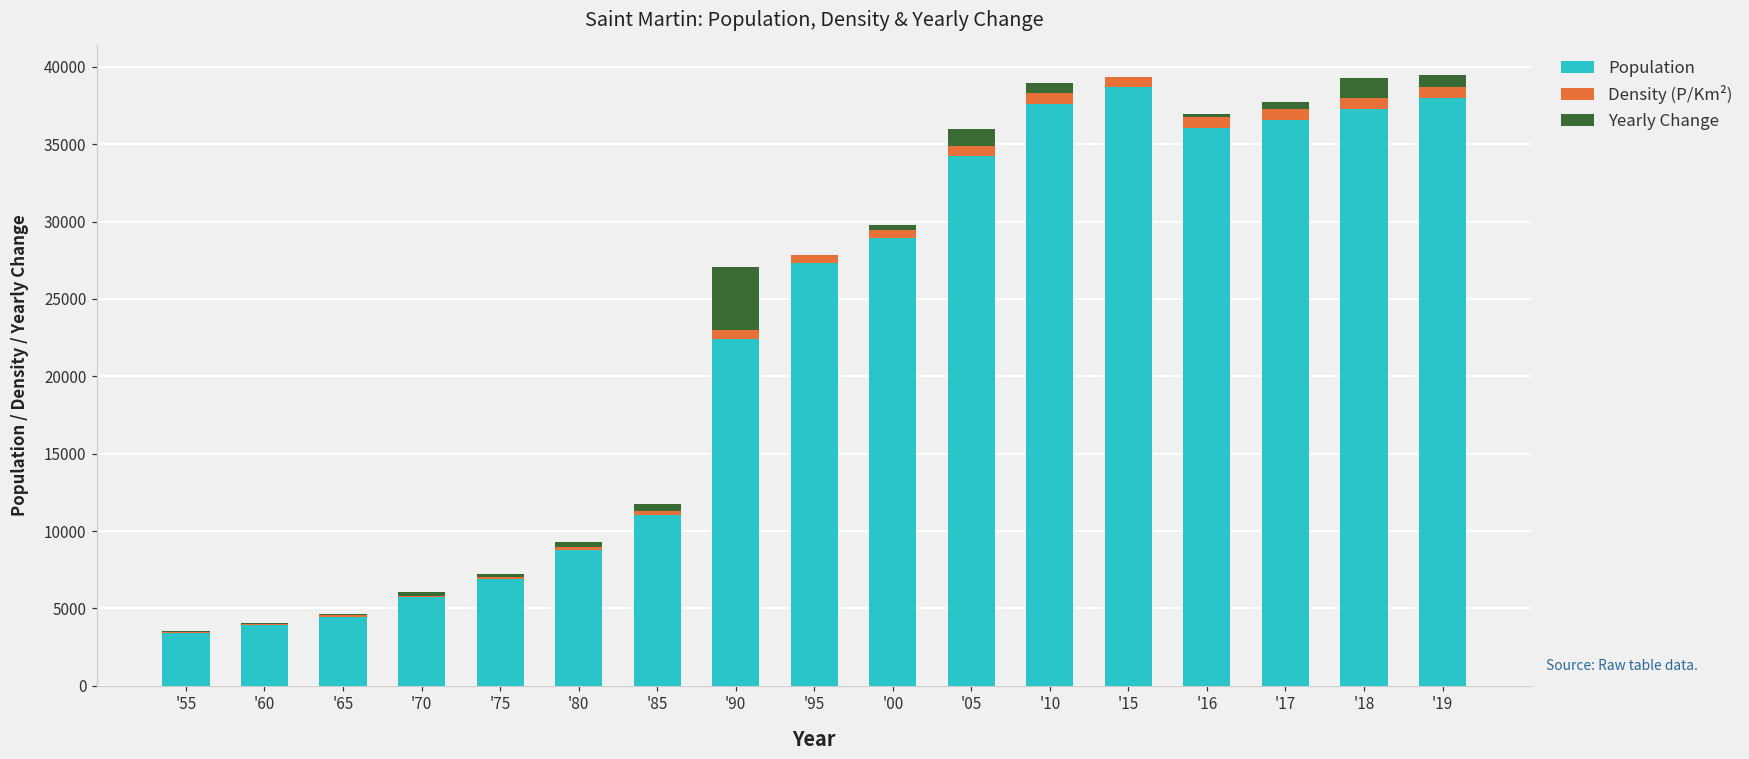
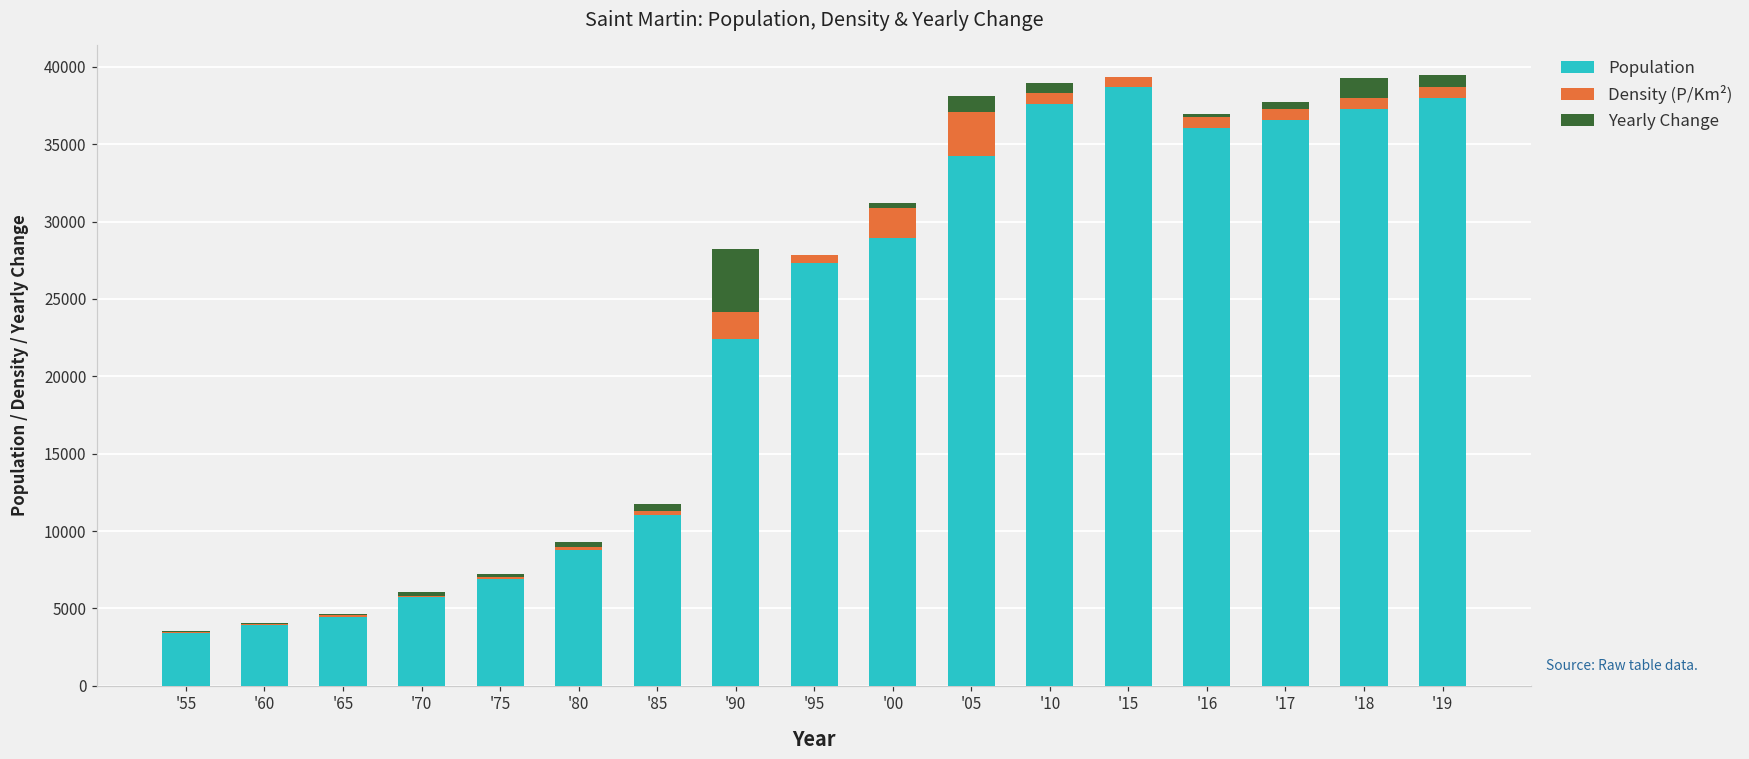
  {
    "Population": {
      "'55": 3400,
      "'60": 3900,
      "'65": 4500,
      "'70": 5700,
      "'75": 6900,
      "'80": 8800,
      "'85": 11100,
      "'90": 22400,
      "'95": 27300,
      "'00": 28900,
      "'05": 34200,
      "'10": 37600,
      "'15": 38700,
      "'16": 36100,
      "'17": 36600,
      "'18": 37300,
      "'19": 38000
    },
    "Density (P/Km²)": {
      "'85": 200,
-     "'90": 600,
+     "'90": 1800,
      "'95": 500,
-     "'00": 500,
-     "'05": 600,
+     "'00": 1900,
+     "'05": 2800,
      "'10": 700,
      "'15": 700,
      "'16": 700,
      "'17": 700,
      "'18": 700,
      "'19": 700
    },
    "Yearly Change": {
      "'70": 200,
      "'75": 200,
      "'80": 400,
      "'85": 500,
      "'90": 4100,
      "'95": 0,
      "'00": 300,
      "'05": 1100,
      "'10": 700,
      "'15": 0,
      "'16": 200,
      "'17": 500,
      "'18": 1300,
      "'19": 700
    }
  }
